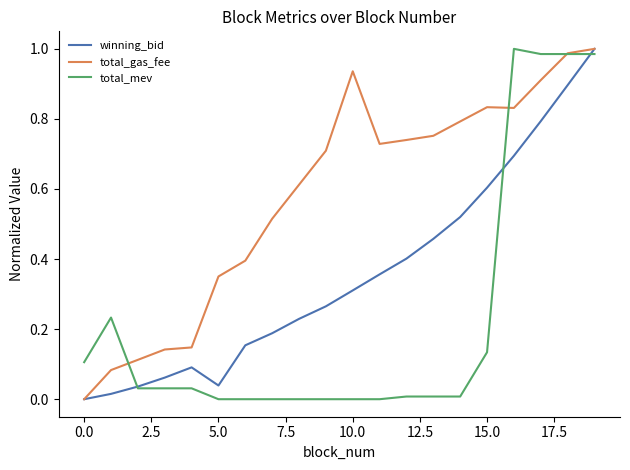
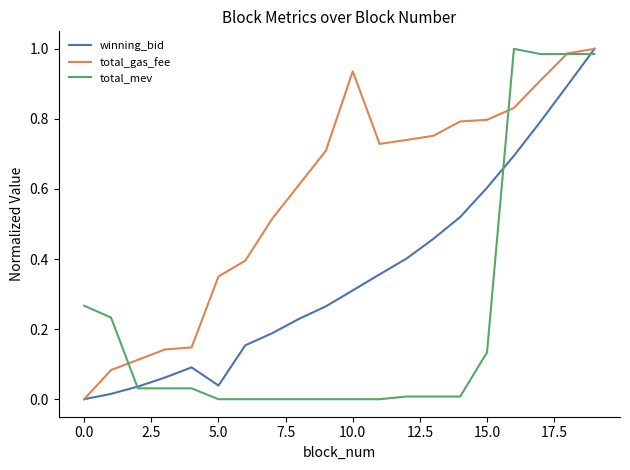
  {
    "winning_bid": {
      "5.0": 0.04,
      "10.0": 0.31,
      "15.0": 0.60
    },
    "total_gas_fee": {
      "5.0": 0.35,
      "10.0": 0.94,
-     "15.0": 0.83
+     "15.0": 0.80
    },
    "total_mev": {
-     "0.0": 0.11,
+     "0.0": 0.27,
      "5.0": 0.00,
      "10.0": 0.00,
      "15.0": 0.13
    }
  }
